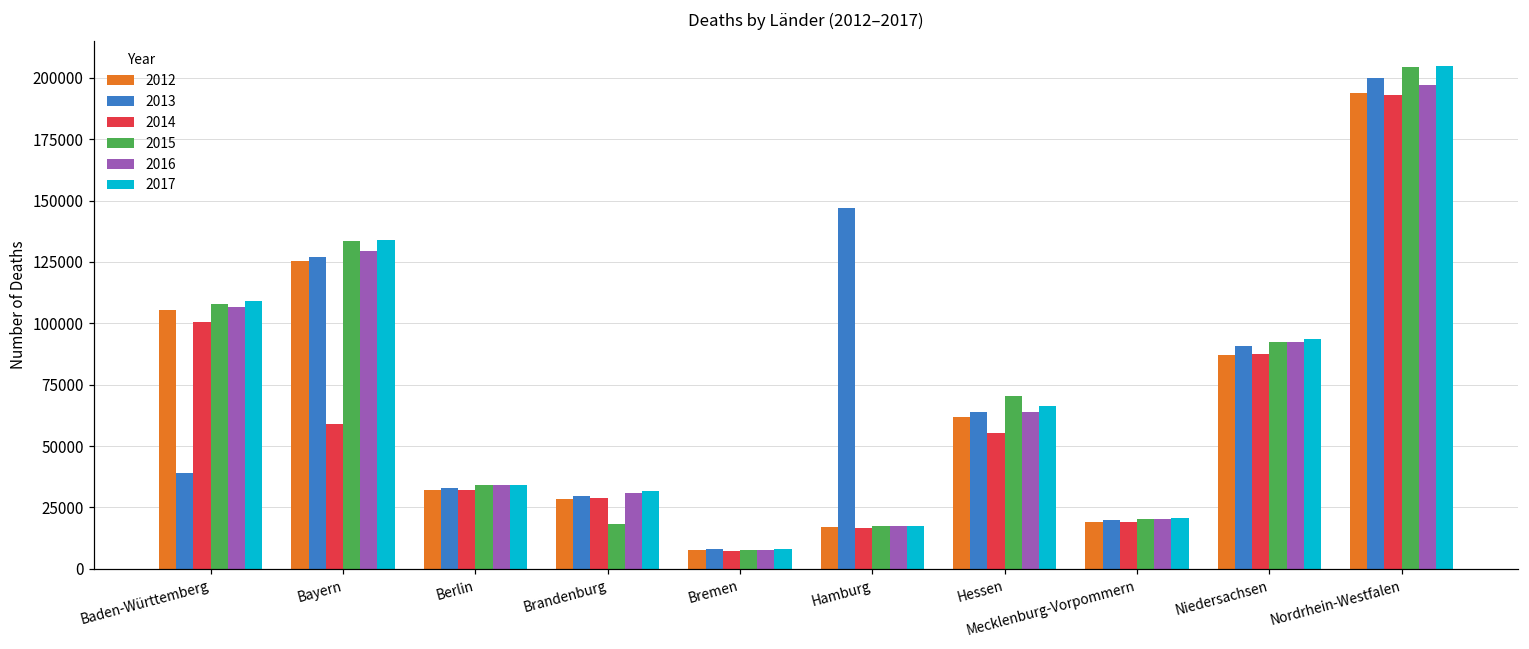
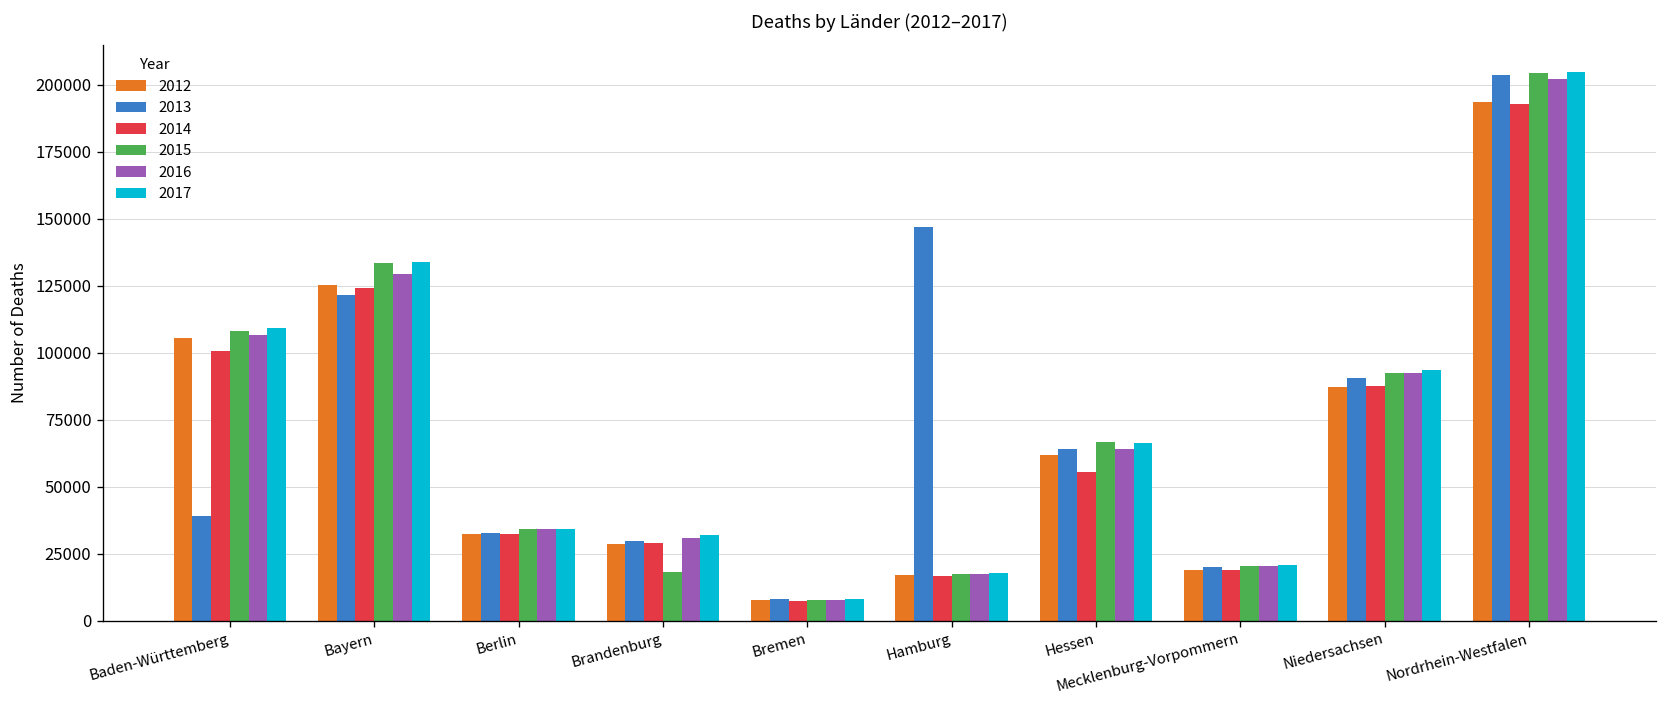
  {
    "2012": {
      "Baden-Württemberg": 105000,
      "Bayern": 125000,
      "Berlin": 32000,
      "Brandenburg": 28000,
      "Bremen": 7000,
      "Hamburg": 17000,
      "Hessen": 62000,
      "Mecklenburg-Vorpommern": 19000,
      "Niedersachsen": 87000,
      "Nordrhein-Westfalen": 194000
    },
    "2013": {
      "Baden-Württemberg": 39000,
-     "Bayern": 127000,
+     "Bayern": 121000,
      "Berlin": 33000,
      "Brandenburg": 30000,
      "Bremen": 8000,
      "Hamburg": 147000,
      "Hessen": 64000,
      "Mecklenburg-Vorpommern": 20000,
      "Niedersachsen": 91000,
-     "Nordrhein-Westfalen": 200000
+     "Nordrhein-Westfalen": 204000
    },
    "2014": {
      "Baden-Württemberg": 101000,
-     "Bayern": 59000,
+     "Bayern": 124000,
      "Berlin": 32000,
      "Brandenburg": 29000,
      "Bremen": 7000,
      "Hamburg": 17000,
      "Hessen": 55000,
      "Mecklenburg-Vorpommern": 19000,
      "Niedersachsen": 88000,
      "Nordrhein-Westfalen": 193000
    },
    "2015": {
      "Baden-Württemberg": 108000,
      "Bayern": 134000,
      "Berlin": 34000,
      "Brandenburg": 18000,
      "Bremen": 8000,
      "Hamburg": 18000,
-     "Hessen": 71000,
+     "Hessen": 67000,
      "Mecklenburg-Vorpommern": 20000,
      "Niedersachsen": 92000,
      "Nordrhein-Westfalen": 204000
    },
    "2016": {
      "Baden-Württemberg": 107000,
      "Bayern": 130000,
      "Berlin": 34000,
      "Brandenburg": 31000,
      "Bremen": 8000,
      "Hamburg": 17000,
      "Hessen": 64000,
      "Mecklenburg-Vorpommern": 20000,
      "Niedersachsen": 92000,
-     "Nordrhein-Westfalen": 197000
+     "Nordrhein-Westfalen": 202000
    },
    "2017": {
      "Baden-Württemberg": 109000,
      "Bayern": 134000,
      "Berlin": 34000,
      "Brandenburg": 32000,
      "Bremen": 8000,
      "Hamburg": 18000,
      "Hessen": 66000,
      "Mecklenburg-Vorpommern": 21000,
      "Niedersachsen": 94000,
      "Nordrhein-Westfalen": 205000
    }
  }
